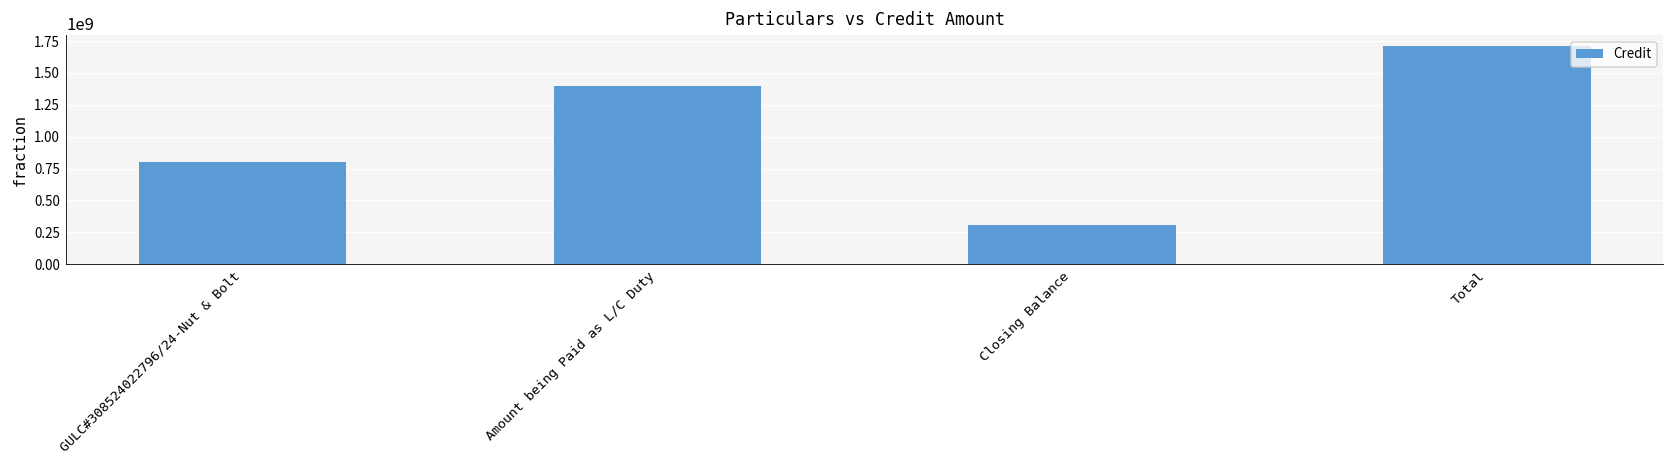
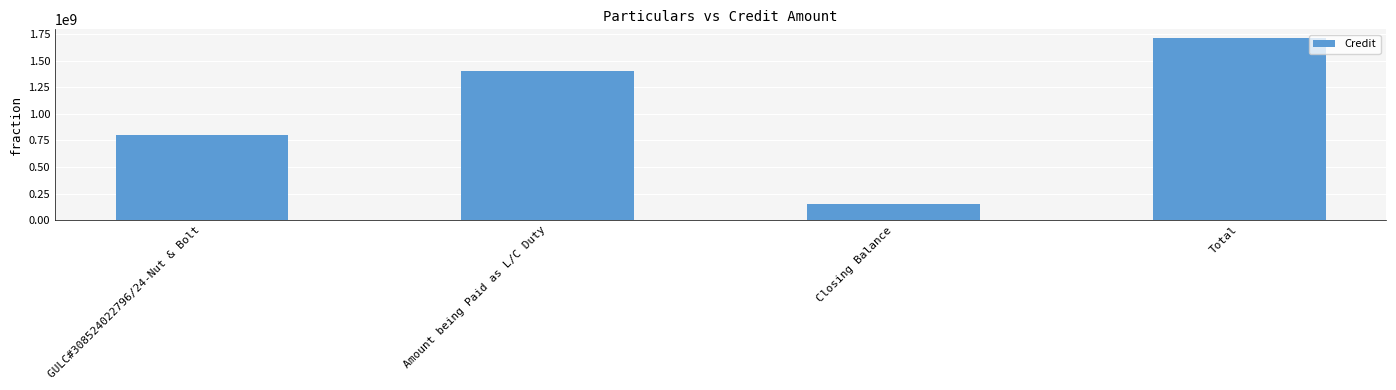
  {
    "GULC#308524022796/24-Nut & Bolt": 800000000,
    "Amount being Paid as L/C Duty": 1400000000,
-   "Closing Balance": 310000000,
+   "Closing Balance": 150000000,
    "Total": 1710000000
  }
